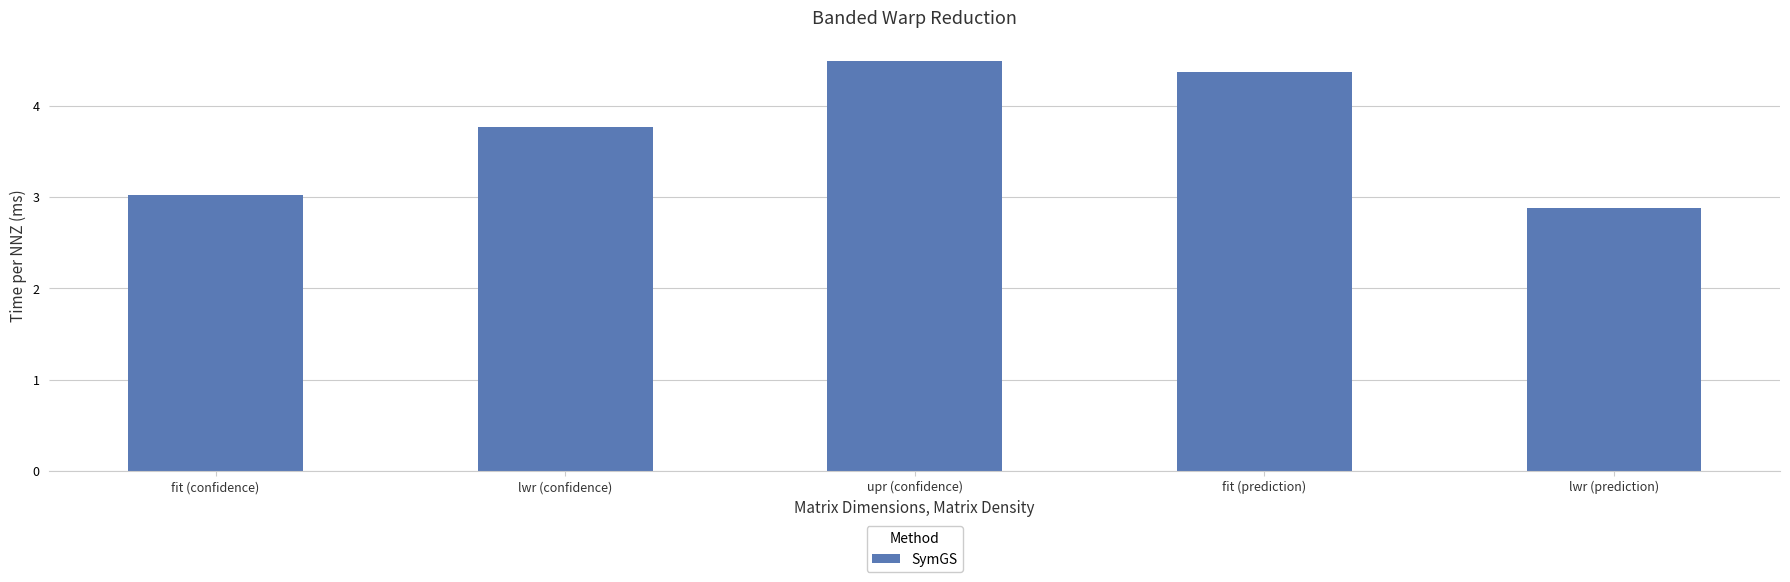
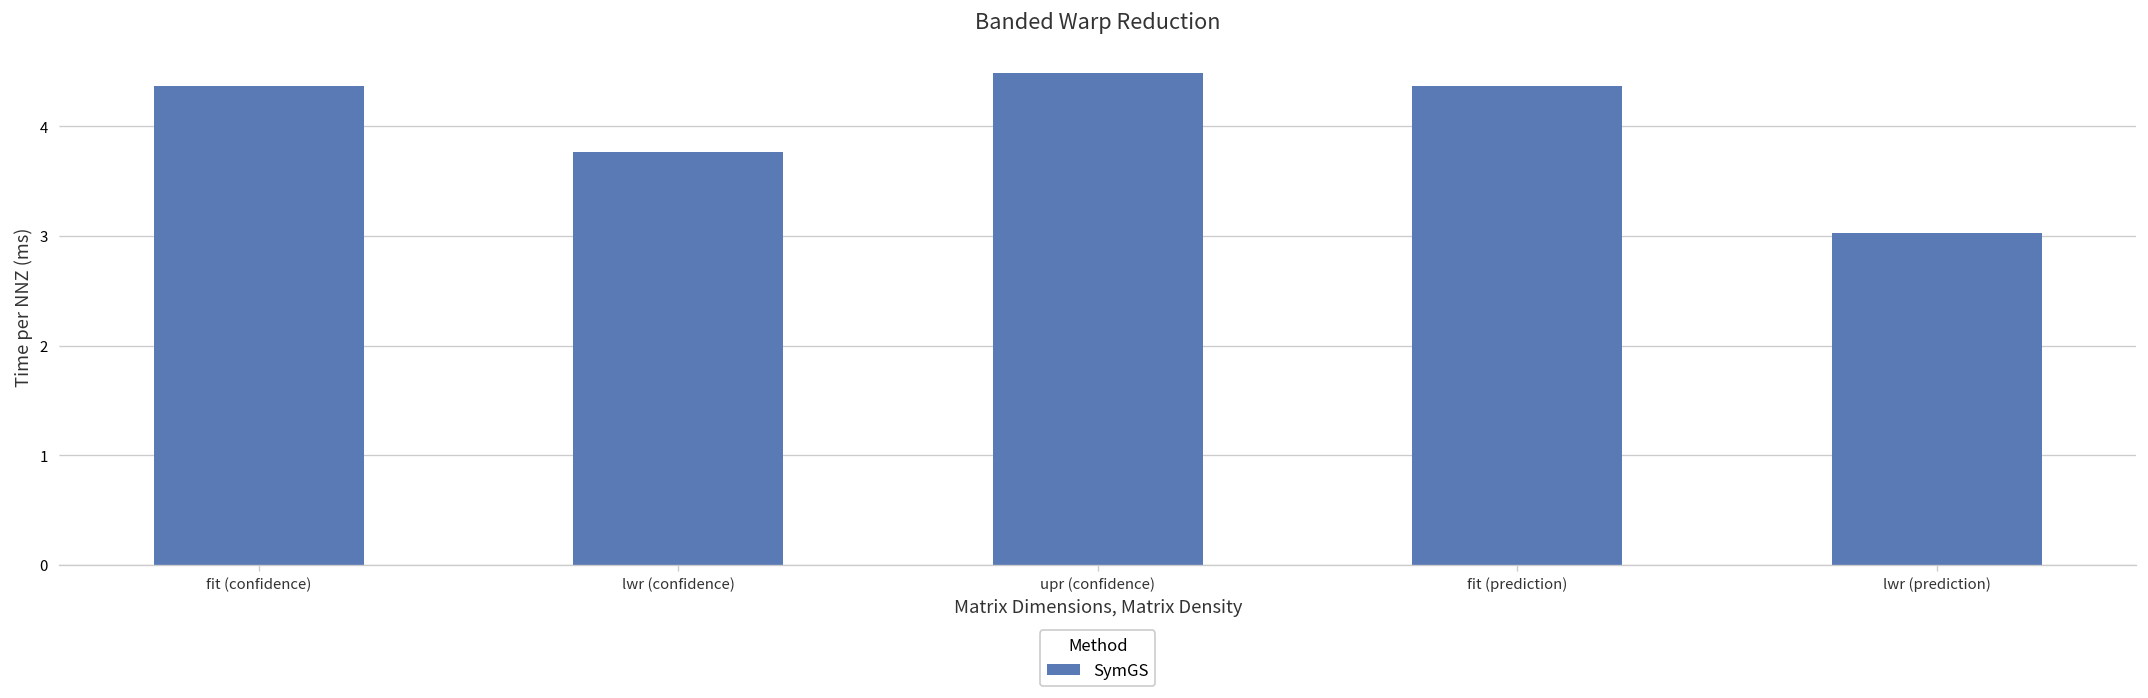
  {
-   "fit (confidence)": 3.0,
+   "fit (confidence)": 4.4,
    "lwr (confidence)": 3.8,
    "upr (confidence)": 4.5,
    "fit (prediction)": 4.4,
-   "lwr (prediction)": 2.9
+   "lwr (prediction)": 3.0
  }
